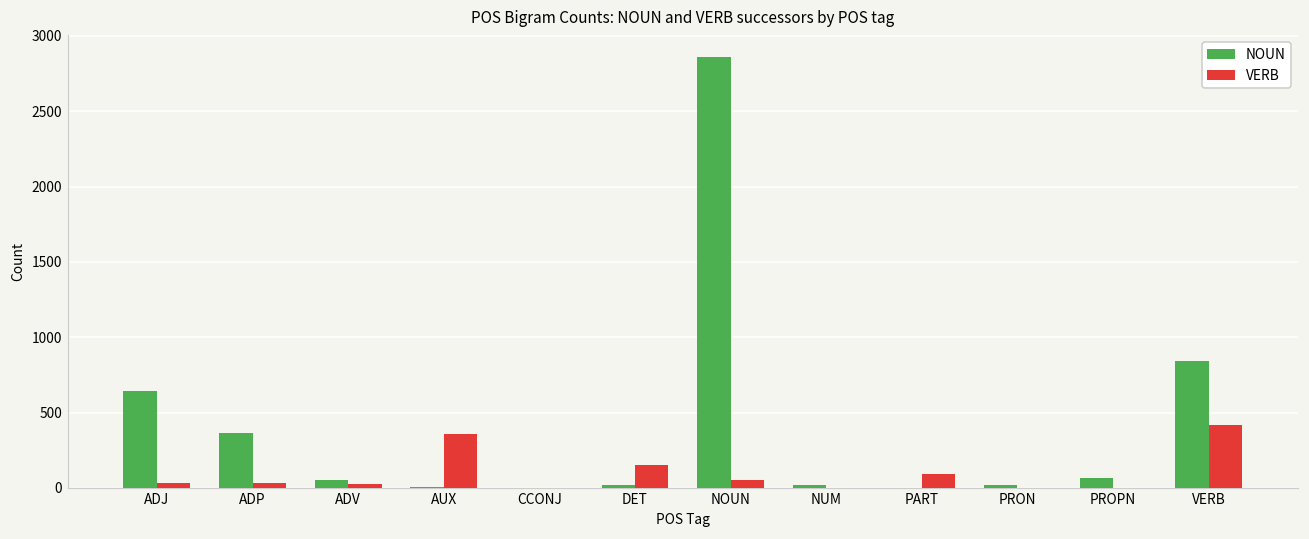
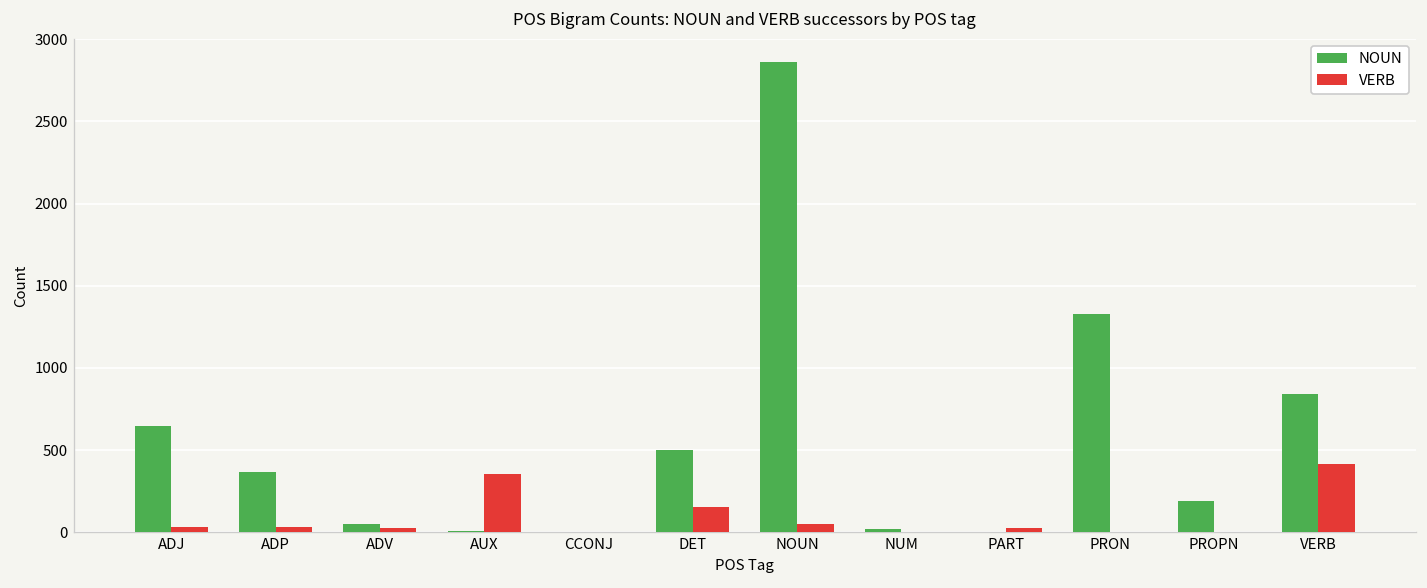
  {
    "NOUN": {
      "ADJ": 640,
      "ADP": 370,
      "ADV": 50,
-     "DET": 20,
+     "DET": 500,
      "NOUN": 2860,
      "NUM": 20,
      "PART": 0,
-     "PRON": 20,
-     "PROPN": 70,
+     "PRON": 1330,
+     "PROPN": 190,
      "VERB": 840
    },
    "VERB": {
      "ADJ": 40,
      "ADP": 30,
      "ADV": 30,
      "AUX": 360,
      "DET": 160,
      "NOUN": 50,
      "NUM": 0,
-     "PART": 100,
+     "PART": 30,
      "PRON": 0,
      "PROPN": 0,
      "VERB": 420
    }
  }
